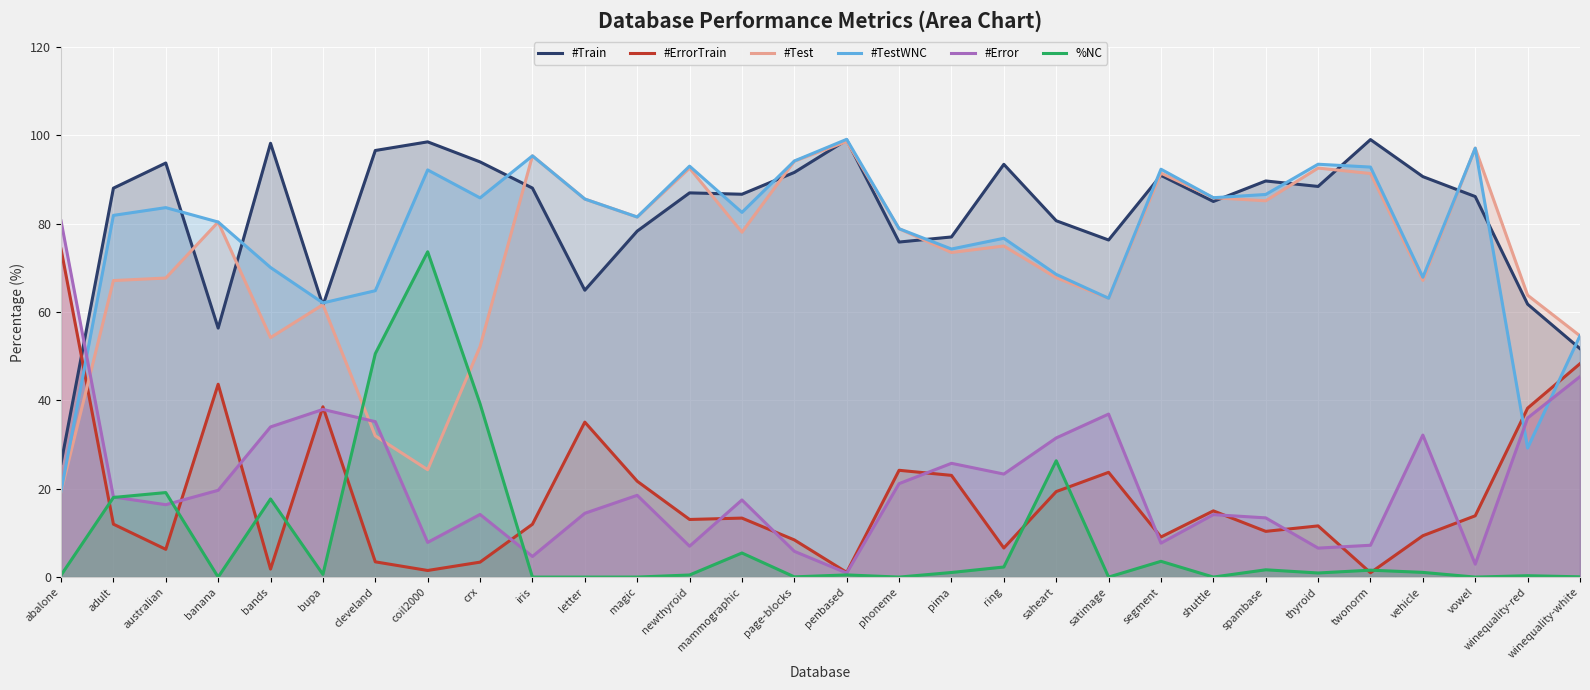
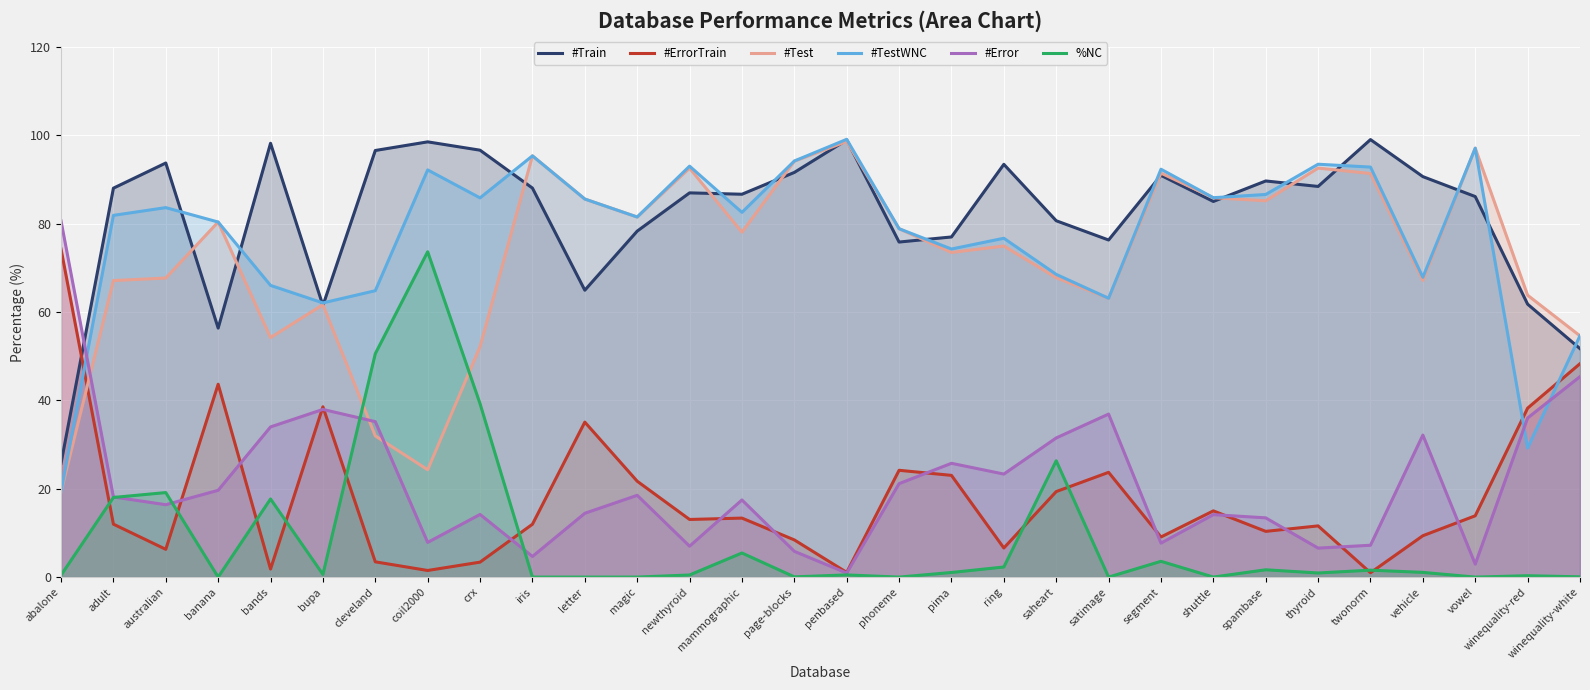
  {
    "#Train": {
      "abalone": 26,
      "adult": 88,
      "australian": 94,
      "banana": 56,
      "bands": 98,
      "cleveland": 97,
      "coil2000": 99,
-     "crx": 94,
+     "crx": 97,
      "iris": 88,
      "letter": 65,
      "magic": 78,
      "newthyroid": 87,
      "mammographic": 87,
      "page-blocks": 92,
      "phoneme": 76,
      "pima": 77,
      "ring": 93,
      "saheart": 81,
      "satimage": 76,
      "shuttle": 85,
      "spambase": 90,
      "thyroid": 88,
      "twonorm": 99,
      "vehicle": 91,
      "vowel": 86,
      "winequality-red": 62,
      "winequality-white": 52
    },
    "#ErrorTrain": {
      "abalone": 74,
      "adult": 12,
      "australian": 6,
      "banana": 44,
      "bands": 2,
      "bupa": 39,
      "cleveland": 3,
      "coil2000": 1,
      "crx": 3,
      "iris": 12,
      "letter": 35,
      "magic": 22,
      "newthyroid": 13,
      "mammographic": 13,
      "page-blocks": 8,
      "phoneme": 24,
      "pima": 23,
      "ring": 7,
      "saheart": 19,
      "satimage": 24,
      "segment": 9,
      "shuttle": 15,
      "spambase": 10,
      "thyroid": 12,
      "twonorm": 1,
      "vehicle": 9,
      "vowel": 14,
      "winequality-red": 38,
      "winequality-white": 48
    },
    "#Test": {
      "adult": 67,
      "australian": 68,
      "bands": 54,
      "cleveland": 32,
      "coil2000": 24,
      "crx": 52,
      "mammographic": 78,
      "pima": 73,
      "ring": 75,
      "saheart": 68,
      "spambase": 85,
      "thyroid": 93,
      "twonorm": 91,
      "vehicle": 67,
      "winequality-red": 64
    },
    "#TestWNC": {
      "adult": 82,
      "australian": 84,
-     "bands": 70,
+     "bands": 66,
      "cleveland": 65,
      "coil2000": 92,
      "crx": 86,
      "mammographic": 83,
      "pima": 74,
      "ring": 77,
      "saheart": 69,
      "segment": 92,
      "spambase": 87,
      "thyroid": 93,
      "twonorm": 93,
      "vehicle": 68,
      "winequality-red": 29
    },
    "#Error": {
      "abalone": 81,
      "australian": 16,
      "banana": 20,
      "bands": 34,
      "bupa": 38,
      "cleveland": 35,
      "coil2000": 8,
      "crx": 14,
      "iris": 5,
      "letter": 14,
      "magic": 19,
      "newthyroid": 7,
      "mammographic": 17,
      "page-blocks": 6,
      "phoneme": 21,
      "pima": 26,
      "ring": 23,
      "saheart": 31,
      "satimage": 37,
      "segment": 8,
      "shuttle": 14,
      "spambase": 13,
      "thyroid": 7,
      "twonorm": 7,
      "vehicle": 32,
      "vowel": 3,
      "winequality-red": 36,
      "winequality-white": 45
    },
    "%NC": {
      "abalone": 0,
      "australian": 19,
      "banana": 0,
      "bands": 18,
      "bupa": 1,
      "cleveland": 51,
      "coil2000": 74,
      "crx": 39,
      "iris": 0,
      "letter": 0,
      "magic": 0,
      "newthyroid": 0,
      "mammographic": 5,
      "page-blocks": 0,
      "phoneme": 0,
      "pima": 1,
      "ring": 2,
      "saheart": 26,
      "satimage": 0,
      "segment": 4,
      "shuttle": 0,
      "spambase": 2,
      "thyroid": 1,
      "twonorm": 2,
      "vehicle": 1,
      "vowel": 0,
      "winequality-red": 0,
      "winequality-white": 0
    }
  }
